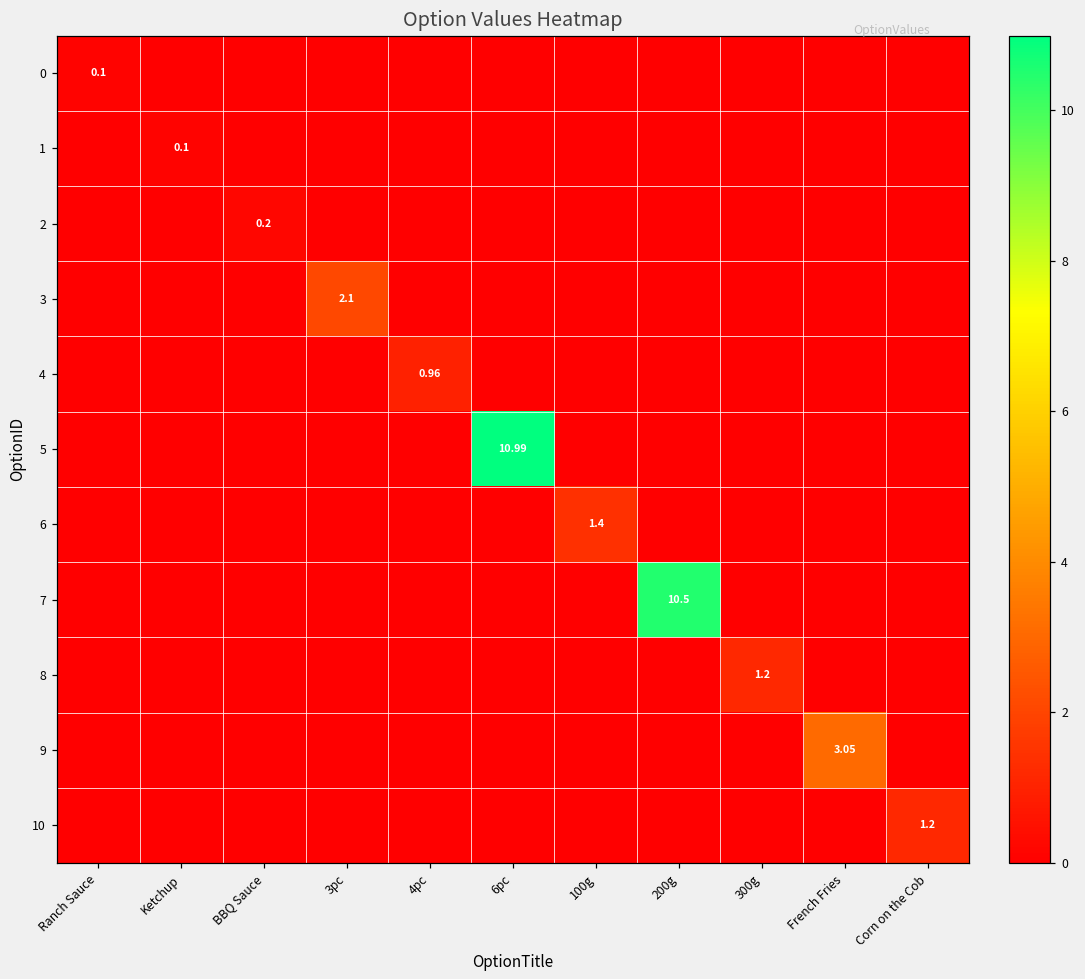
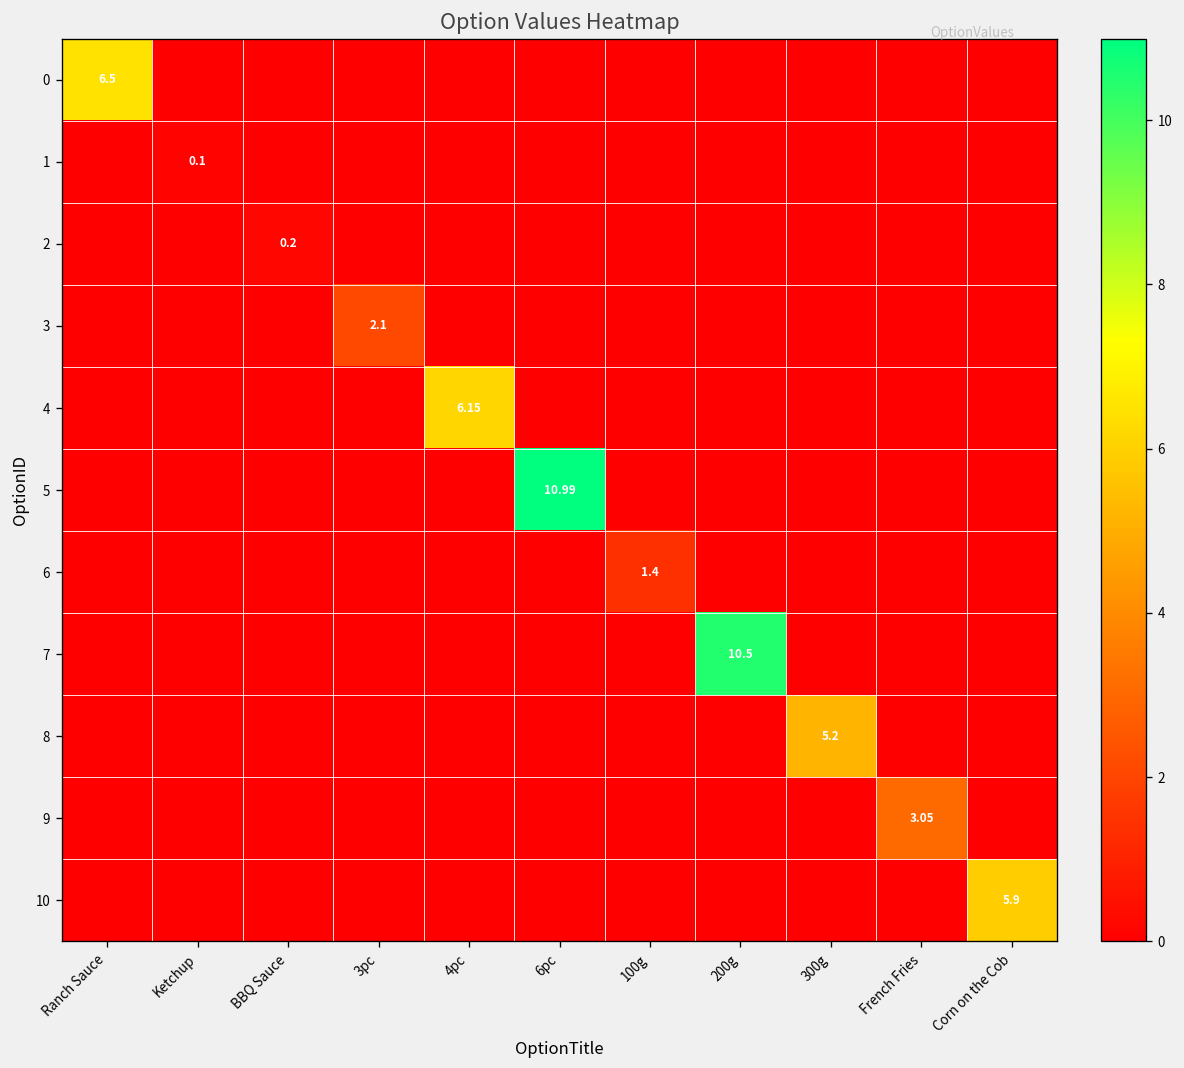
  {
    "0": {
-     "Ranch Sauce": 0.1
+     "Ranch Sauce": 6.5
    },
    "1": {
      "Ketchup": 0.1
    },
    "2": {
      "BBQ Sauce": 0.2
    },
    "3": {
      "3pc": 2.1
    },
    "4": {
-     "4pc": 0.96
+     "4pc": 6.15
    },
    "5": {
      "6pc": 10.99
    },
    "6": {
      "100g": 1.4
    },
    "7": {
      "200g": 10.5
    },
    "8": {
-     "300g": 1.2
+     "300g": 5.2
    },
    "9": {
      "French Fries": 3.05
    },
    "10": {
-     "Corn on the Cob": 1.2
+     "Corn on the Cob": 5.9
    }
  }
